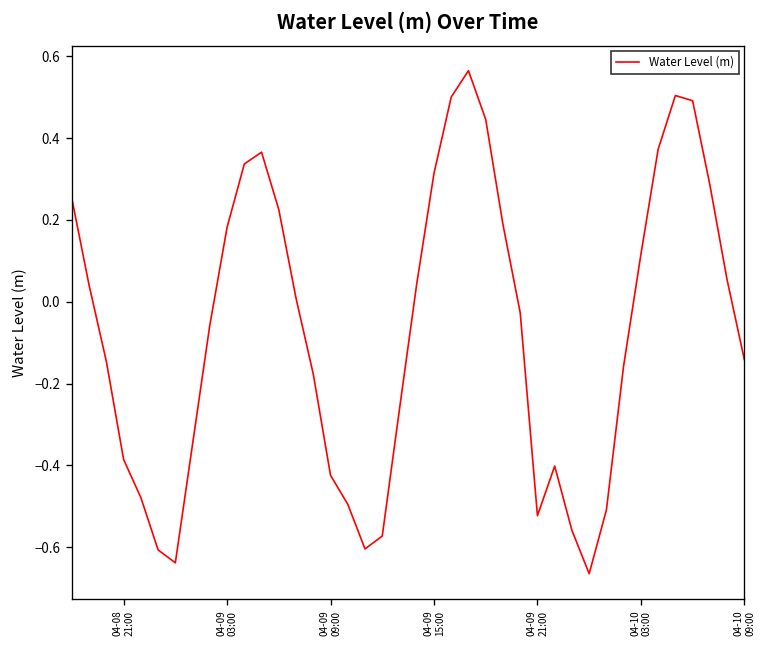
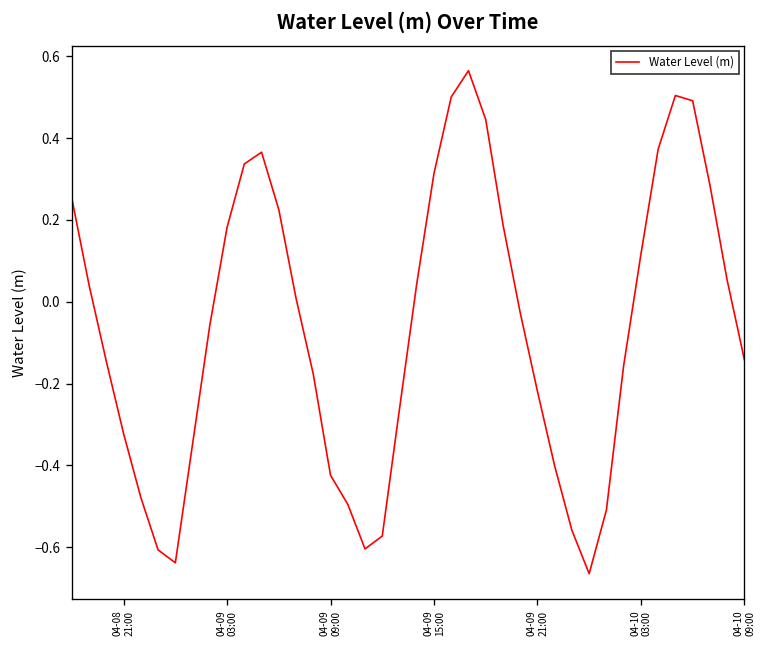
  {
-   "04-08 21:00": -0.39,
+   "04-08 21:00": -0.32,
    "04-09 03:00": 0.18,
    "04-09 09:00": -0.42,
    "04-09 15:00": 0.31,
-   "04-09 21:00": -0.52,
+   "04-09 21:00": -0.22,
    "04-10 03:00": 0.12,
    "04-10 09:00": -0.14
  }
